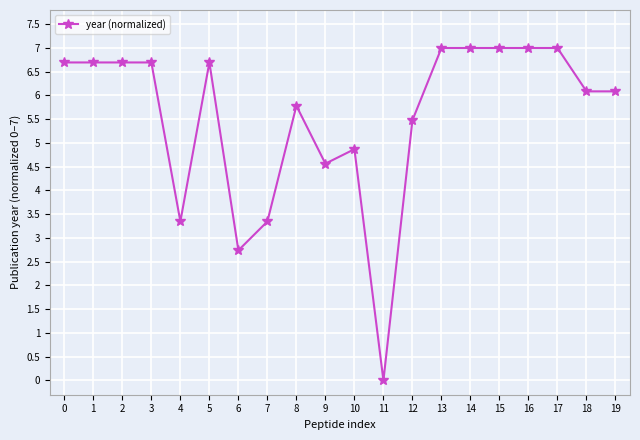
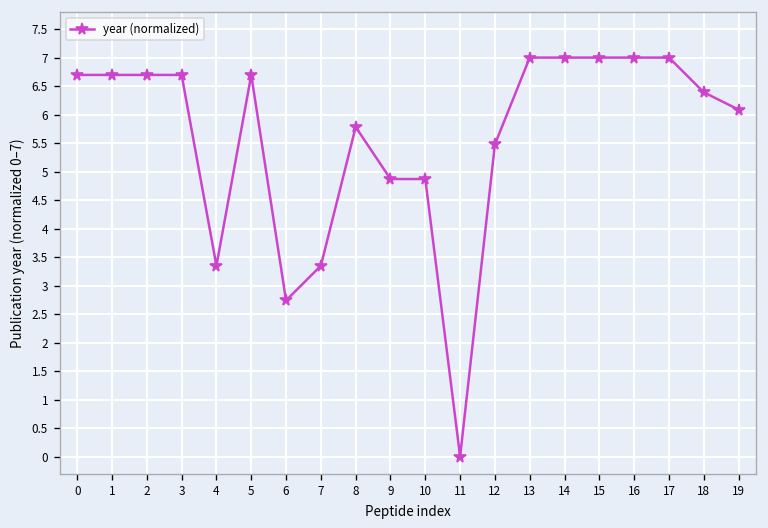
  {
    "0": 6.7,
    "1": 6.7,
    "2": 6.7,
    "3": 6.7,
    "4": 3.3,
    "5": 6.7,
    "6": 2.7,
    "7": 3.3,
    "8": 5.8,
-   "9": 4.6,
+   "9": 4.9,
    "10": 4.9,
    "11": 0.0,
    "12": 5.5,
    "13": 7.0,
    "14": 7.0,
    "15": 7.0,
    "16": 7.0,
    "17": 7.0,
-   "18": 6.1,
+   "18": 6.4,
    "19": 6.1
  }
